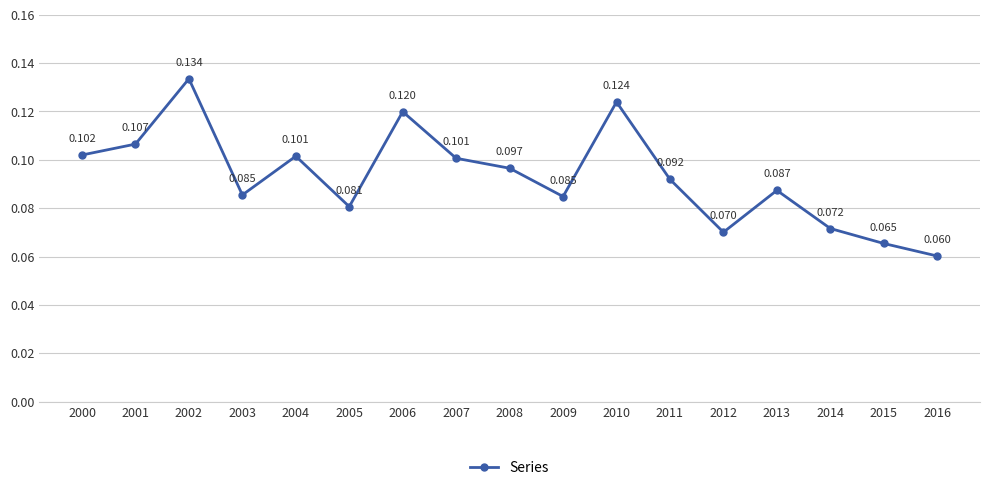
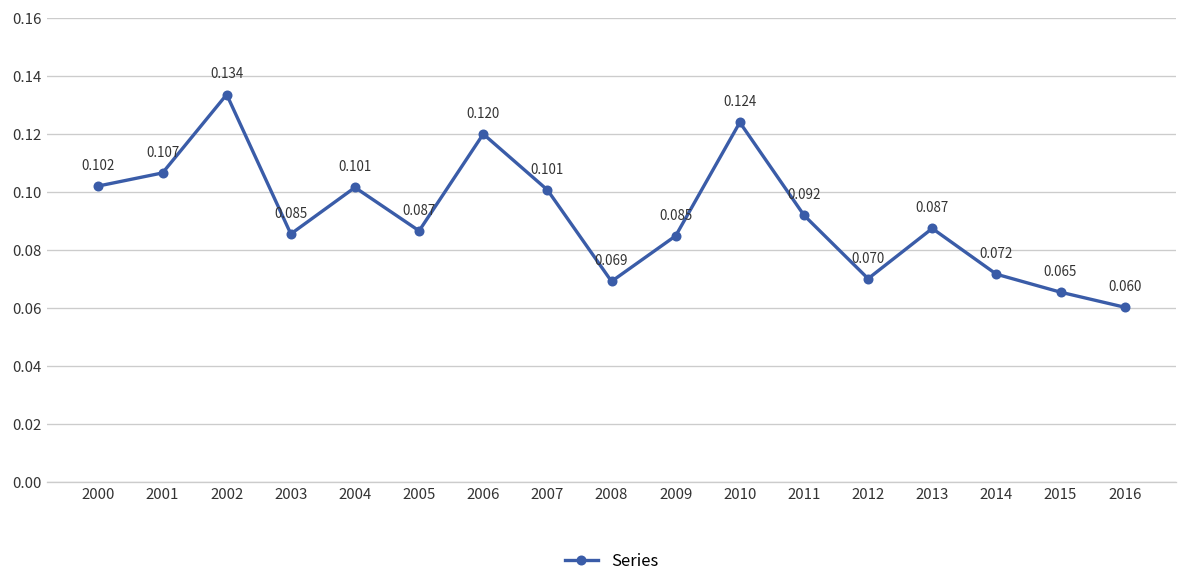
  {
    "2000": 0.102,
    "2001": 0.107,
    "2002": 0.134,
    "2003": 0.085,
    "2004": 0.101,
-   "2005": 0.081,
+   "2005": 0.087,
    "2006": 0.120,
    "2007": 0.101,
-   "2008": 0.097,
+   "2008": 0.069,
    "2009": 0.085,
    "2010": 0.124,
    "2011": 0.092,
    "2012": 0.070,
    "2013": 0.087,
    "2014": 0.072,
    "2015": 0.065,
    "2016": 0.060
  }
